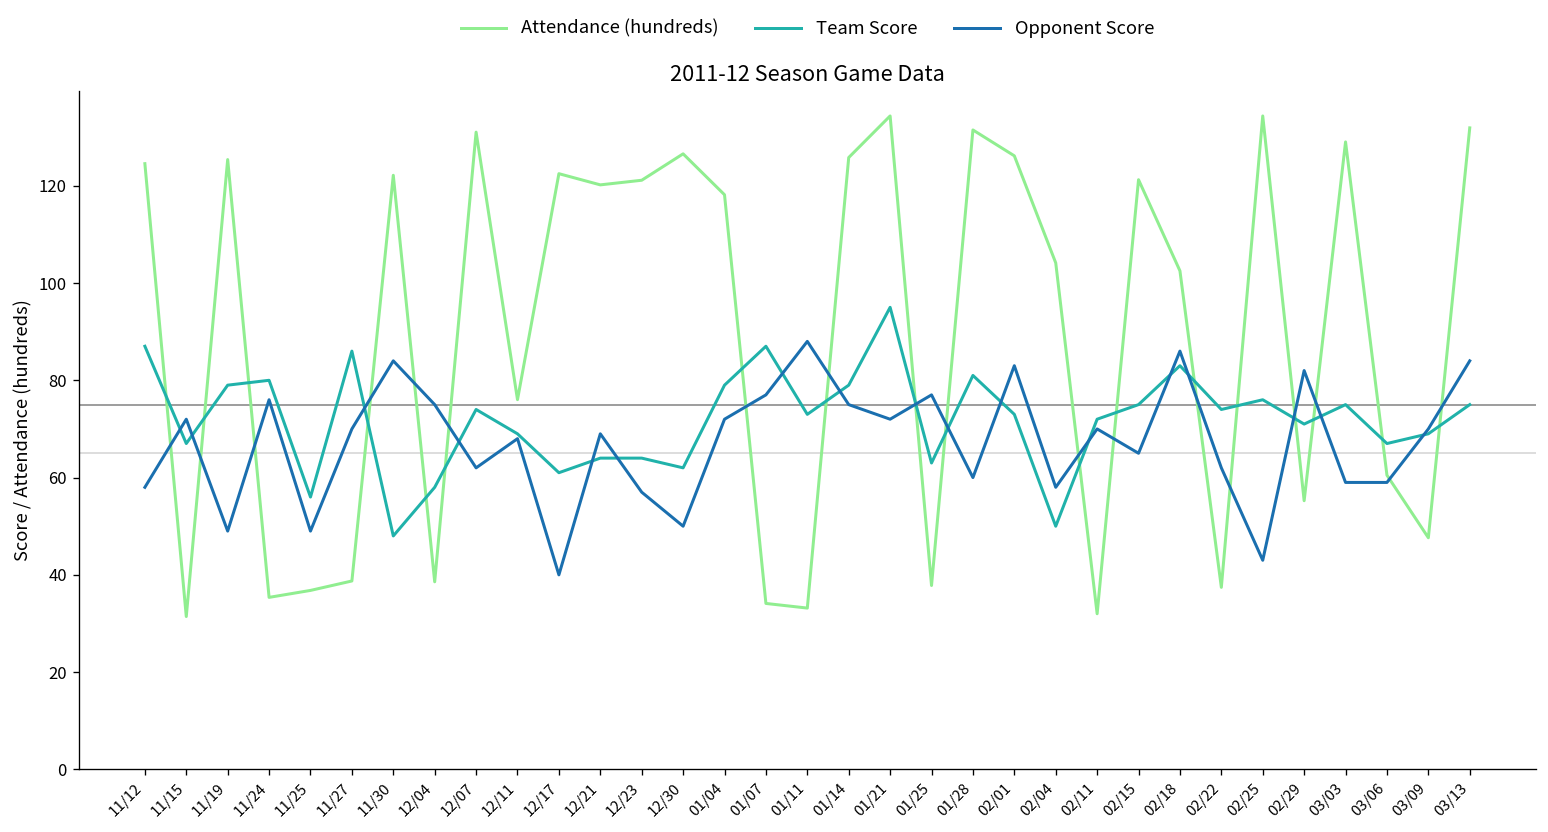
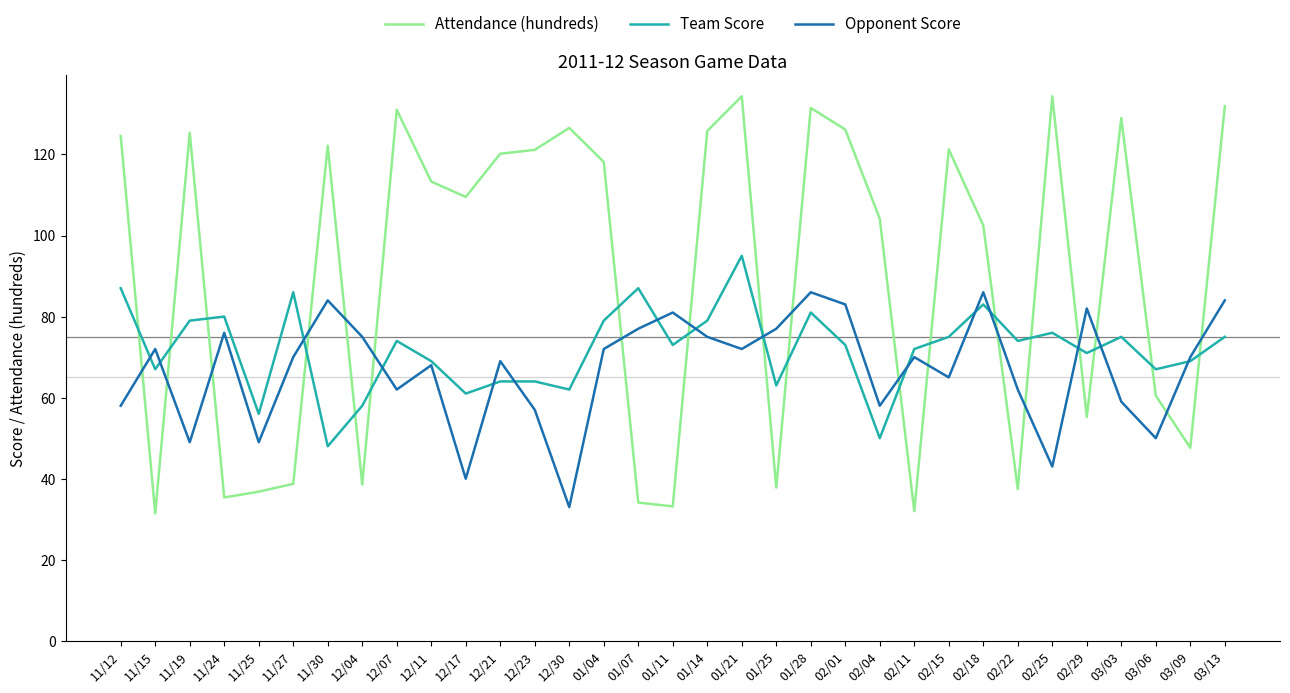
  {
    "Attendance (hundreds)": {
      "11/12": 125,
      "11/15": 31,
      "11/19": 125,
      "11/24": 35,
      "11/25": 37,
      "11/27": 39,
      "11/30": 122,
      "12/04": 39,
      "12/07": 131,
-     "12/11": 76,
-     "12/17": 122,
+     "12/11": 113,
+     "12/17": 110,
      "12/21": 120,
      "12/23": 121,
      "12/30": 127,
      "01/04": 118,
      "01/07": 34,
      "01/11": 33,
      "01/14": 126,
      "01/21": 134,
      "01/25": 38,
      "01/28": 131,
      "02/01": 126,
      "02/04": 104,
      "02/11": 32,
      "02/15": 121,
      "02/18": 103,
      "02/22": 37,
      "02/25": 134,
      "02/29": 55,
      "03/03": 129,
      "03/06": 60,
      "03/09": 48,
      "03/13": 132
    },
    "Team Score": {
      "11/12": 87,
      "11/15": 67,
      "11/19": 79,
      "11/24": 80,
      "11/25": 56,
      "11/27": 86,
      "11/30": 48,
      "12/04": 58,
      "12/07": 74,
      "12/11": 69,
      "12/17": 61,
      "12/21": 64,
      "12/23": 64,
      "12/30": 62,
      "01/04": 79,
      "01/07": 87,
      "01/11": 73,
      "01/14": 79,
      "01/21": 95,
      "01/25": 63,
      "01/28": 81,
      "02/01": 73,
      "02/04": 50,
      "02/11": 72,
      "02/15": 75,
      "02/18": 83,
      "02/22": 74,
      "02/25": 76,
      "02/29": 71,
      "03/03": 75,
      "03/06": 67,
      "03/09": 69,
      "03/13": 75
    },
    "Opponent Score": {
      "11/12": 58,
      "11/15": 72,
      "11/19": 49,
      "11/24": 76,
      "11/25": 49,
      "11/27": 70,
      "11/30": 84,
      "12/04": 75,
      "12/07": 62,
      "12/11": 68,
      "12/17": 40,
      "12/21": 69,
      "12/23": 57,
-     "12/30": 50,
+     "12/30": 33,
      "01/04": 72,
      "01/07": 77,
-     "01/11": 88,
+     "01/11": 81,
      "01/14": 75,
      "01/21": 72,
      "01/25": 77,
-     "01/28": 60,
+     "01/28": 86,
      "02/01": 83,
      "02/04": 58,
      "02/11": 70,
      "02/15": 65,
      "02/18": 86,
      "02/22": 62,
      "02/25": 43,
      "02/29": 82,
      "03/03": 59,
-     "03/06": 59,
+     "03/06": 50,
      "03/09": 70,
      "03/13": 84
    }
  }
